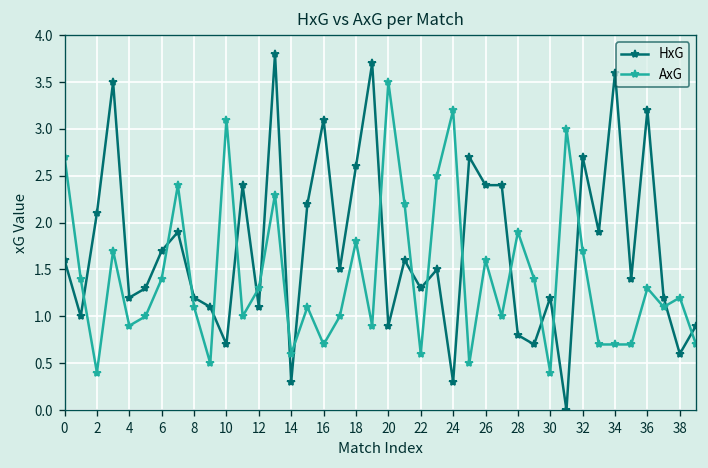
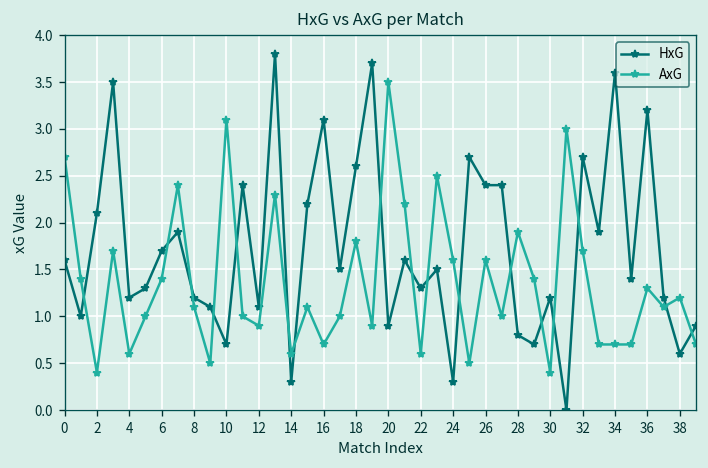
  {
    "HxG": {
      "0": 1.6,
      "2": 2.1,
      "4": 1.2,
      "6": 1.7,
      "8": 1.2,
      "10": 0.7,
      "12": 1.1,
      "14": 0.3,
      "16": 3.1,
      "18": 2.6,
      "20": 0.9,
      "22": 1.3,
      "24": 0.3,
      "26": 2.4,
      "28": 0.8,
      "30": 1.2,
      "32": 2.7,
      "34": 3.6,
      "36": 3.2,
      "38": 0.6
    },
    "AxG": {
      "0": 2.7,
      "2": 0.4,
-     "4": 0.9,
+     "4": 0.6,
      "6": 1.4,
      "8": 1.1,
      "10": 3.1,
-     "12": 1.3,
+     "12": 0.9,
      "14": 0.6,
      "16": 0.7,
      "18": 1.8,
      "20": 3.5,
      "22": 0.6,
-     "24": 3.2,
+     "24": 1.6,
      "26": 1.6,
      "28": 1.9,
      "30": 0.4,
      "32": 1.7,
      "34": 0.7,
      "36": 1.3,
      "38": 1.2
    }
  }
